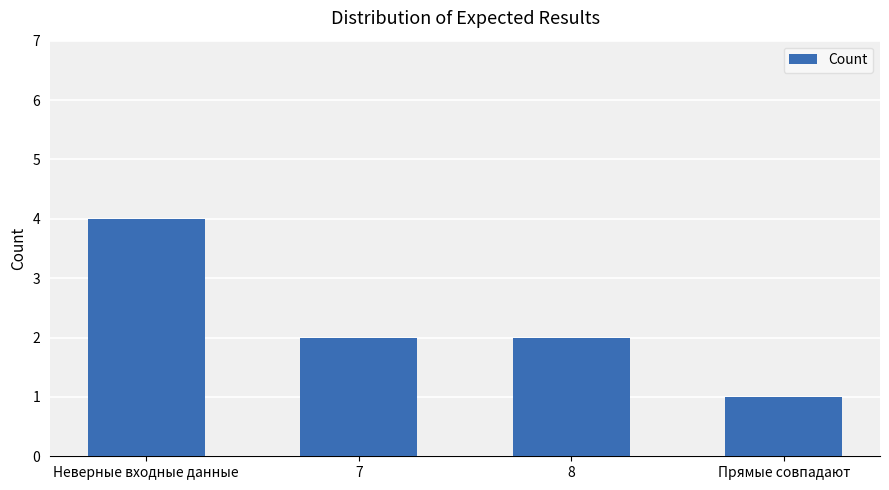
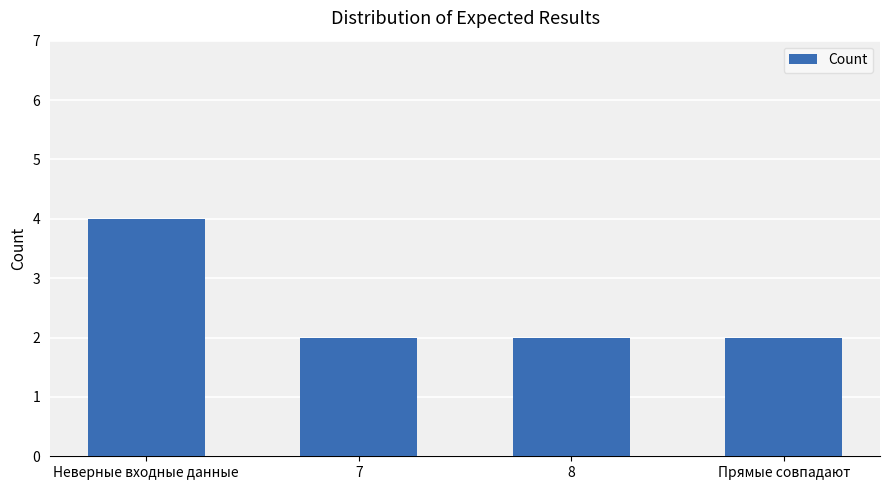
  {
    "Неверные входные данные": 4,
    "7": 2,
    "8": 2,
-   "Прямые совпадают": 1
+   "Прямые совпадают": 2
  }
